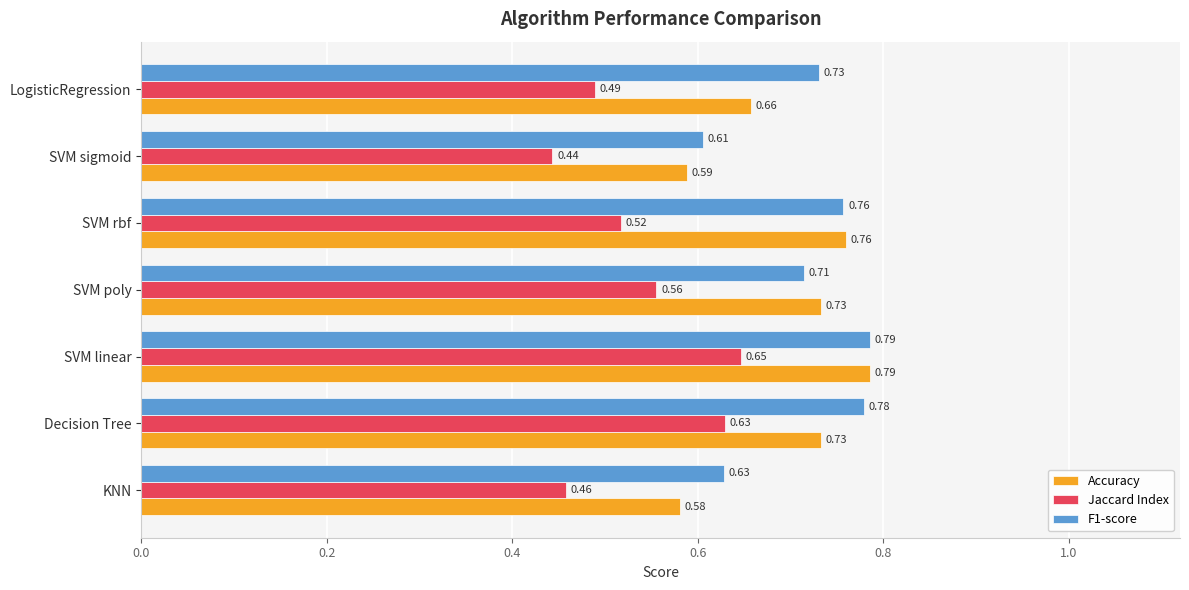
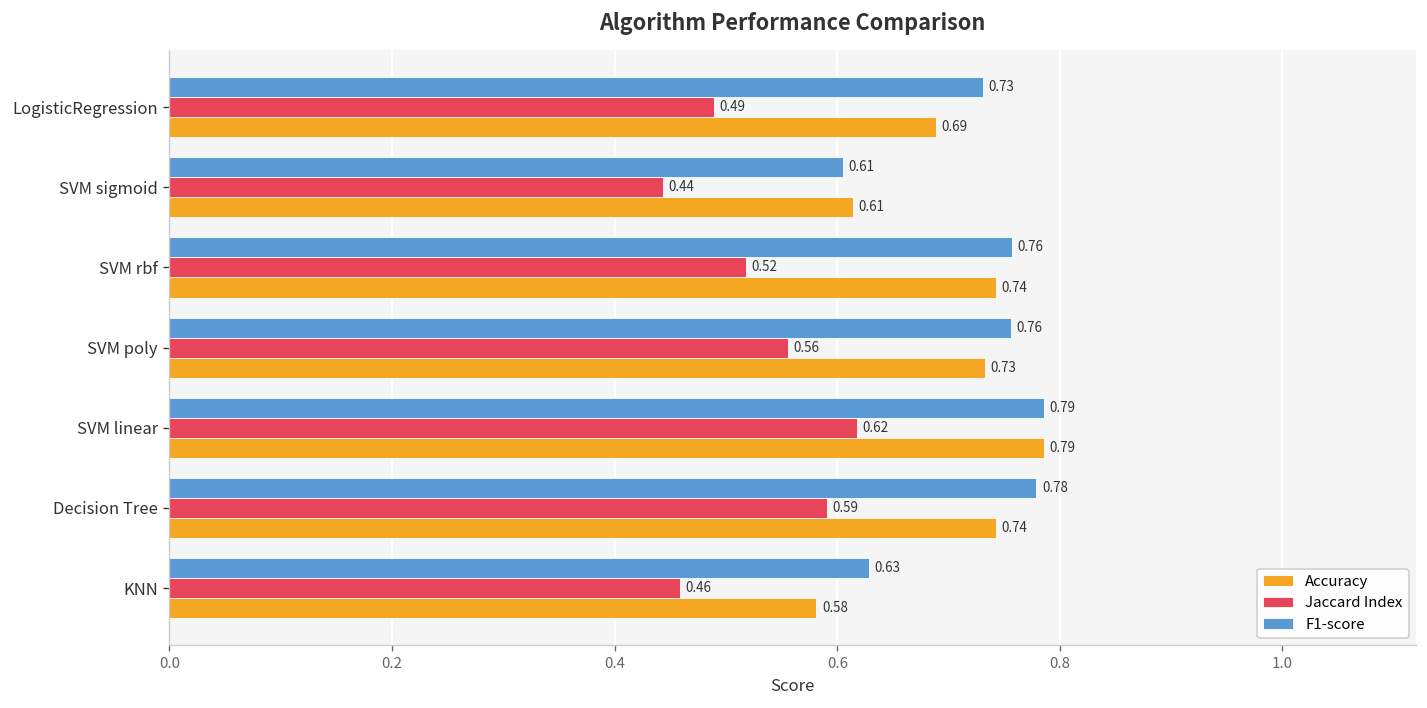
  {
    "Accuracy": {
-     "LogisticRegression": 0.66,
-     "SVM sigmoid": 0.59,
-     "SVM rbf": 0.76,
+     "LogisticRegression": 0.69,
+     "SVM sigmoid": 0.61,
+     "SVM rbf": 0.74,
      "SVM poly": 0.73,
      "SVM linear": 0.79,
-     "Decision Tree": 0.73,
+     "Decision Tree": 0.74,
      "KNN": 0.58
    },
    "Jaccard Index": {
      "LogisticRegression": 0.49,
      "SVM sigmoid": 0.44,
      "SVM rbf": 0.52,
      "SVM poly": 0.56,
-     "SVM linear": 0.65,
-     "Decision Tree": 0.63,
+     "SVM linear": 0.62,
+     "Decision Tree": 0.59,
      "KNN": 0.46
    },
    "F1-score": {
      "LogisticRegression": 0.73,
      "SVM sigmoid": 0.61,
      "SVM rbf": 0.76,
-     "SVM poly": 0.71,
+     "SVM poly": 0.76,
      "SVM linear": 0.79,
      "Decision Tree": 0.78,
      "KNN": 0.63
    }
  }
